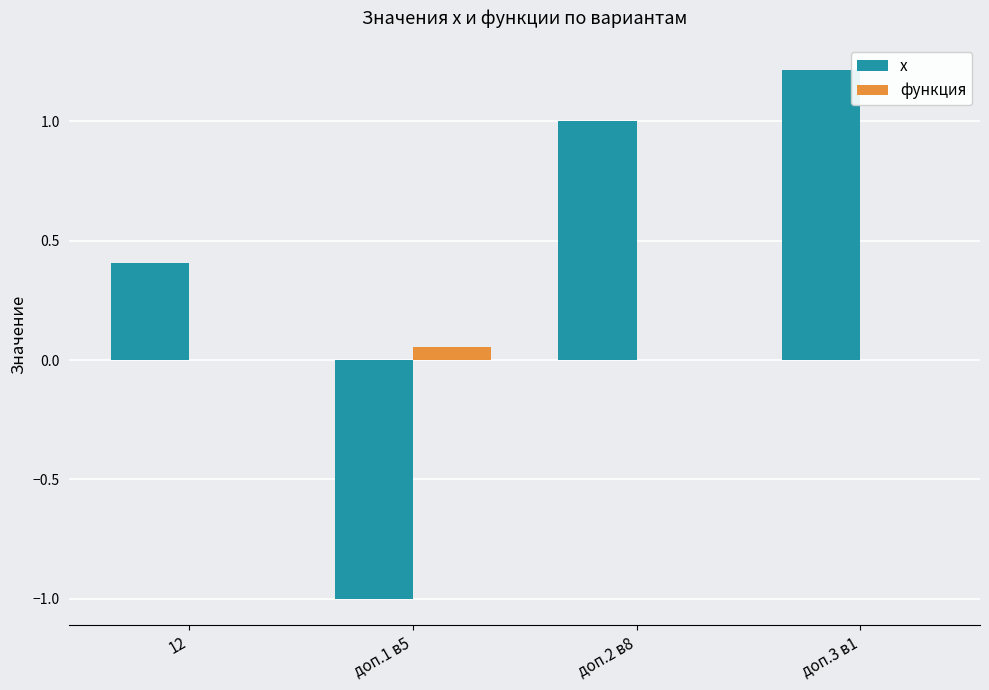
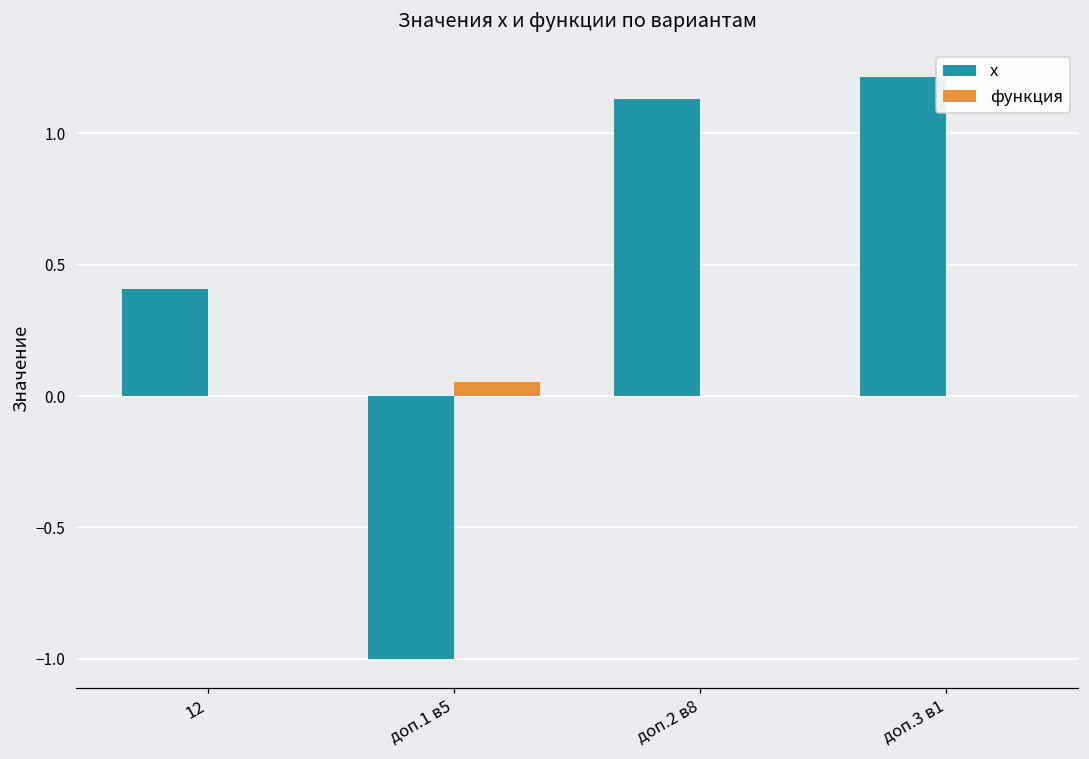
  {
    "x": {
      "12": 0.41,
      "доп.1 в5": -1.00,
-     "доп.2 в8": 1.00,
+     "доп.2 в8": 1.13,
      "доп.3 в1": 1.21
    },
    "функция": {
      "доп.1 в5": 0.05
    }
  }
